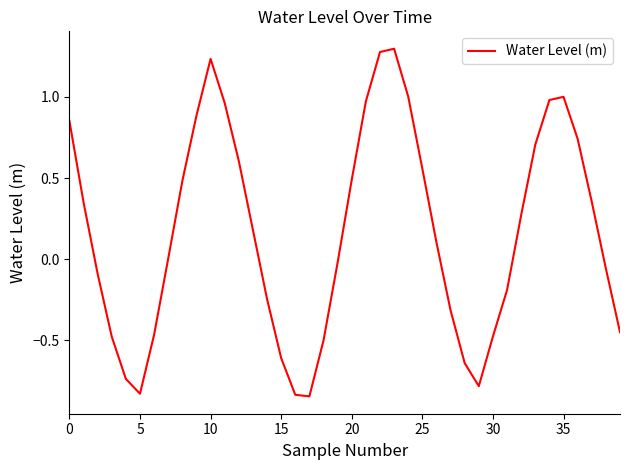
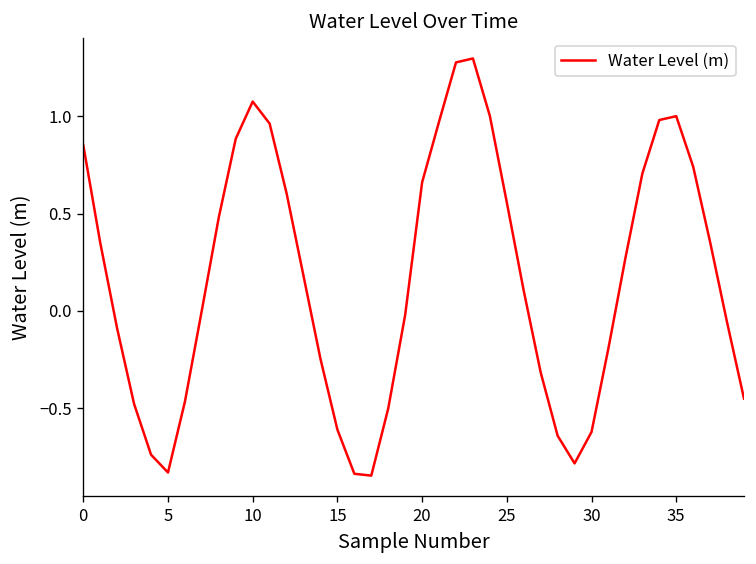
  {
    "0": 0.85,
    "5": -0.83,
-   "10": 1.23,
+   "10": 1.08,
    "15": -0.61,
-   "20": 0.49,
+   "20": 0.66,
    "25": 0.56,
-   "30": -0.48,
+   "30": -0.62,
    "35": 1.00
  }
